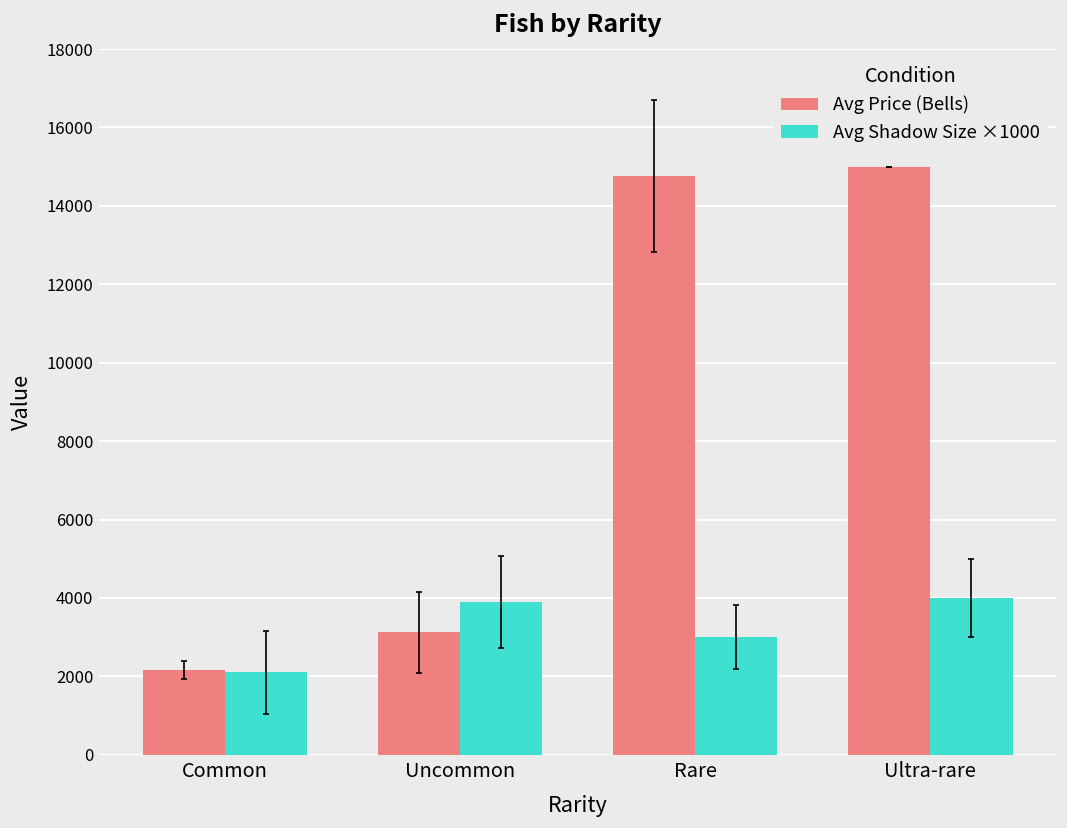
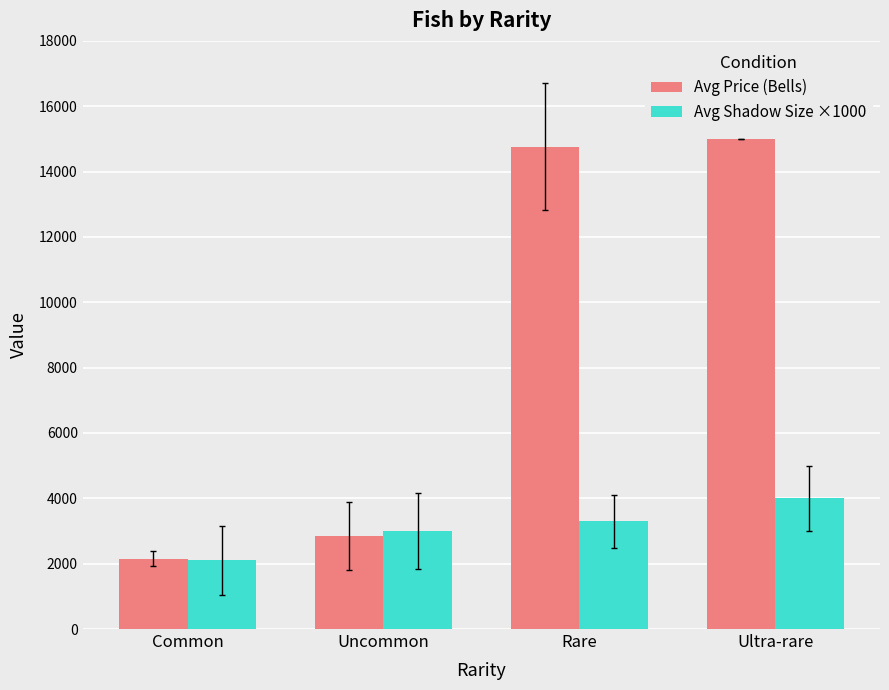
  {
    "Avg Price (Bells)": {
      "Common": 2200,
-     "Uncommon": 3100,
+     "Uncommon": 2900,
      "Rare": 14800,
      "Ultra-rare": 15000
    },
    "Avg Shadow Size ×1000": {
      "Common": 2100,
-     "Uncommon": 3900,
-     "Rare": 3000,
+     "Uncommon": 3000,
+     "Rare": 3300,
      "Ultra-rare": 4000
    }
  }
